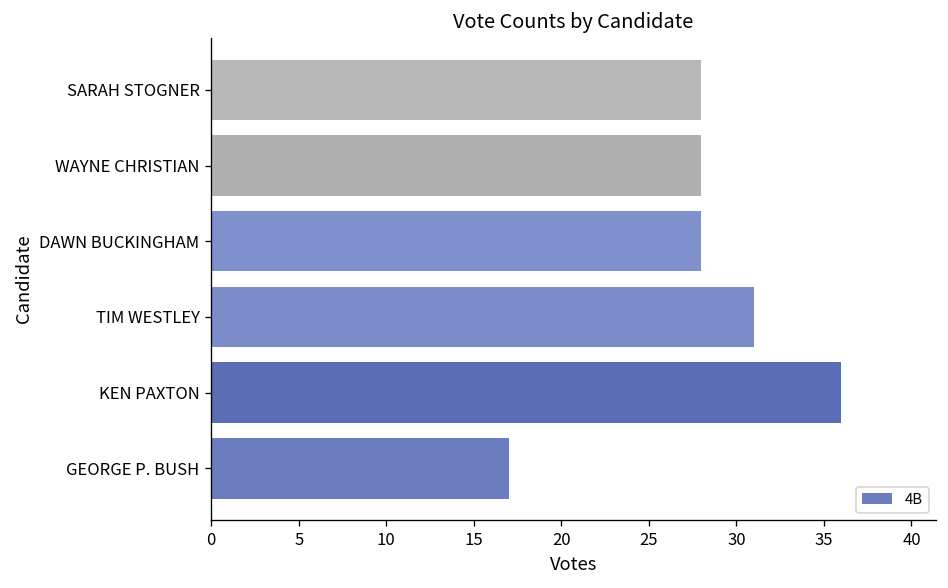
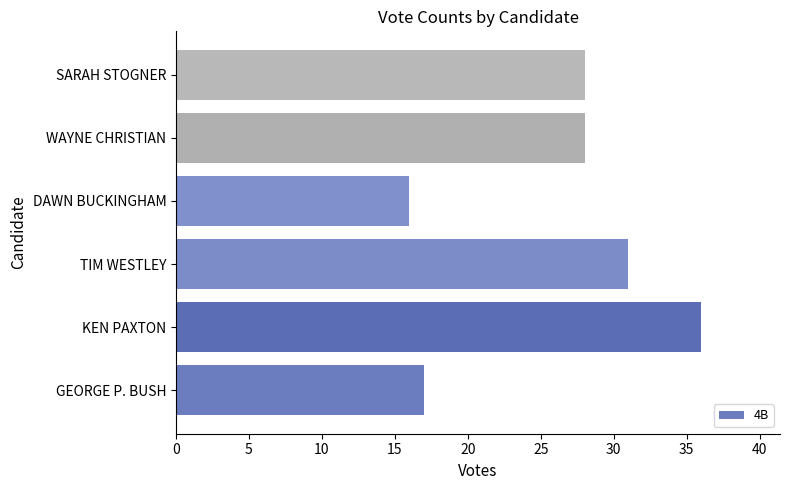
  {
    "SARAH STOGNER": 28,
    "WAYNE CHRISTIAN": 28,
-   "DAWN BUCKINGHAM": 28,
+   "DAWN BUCKINGHAM": 16,
    "TIM WESTLEY": 31,
    "KEN PAXTON": 36,
    "GEORGE P. BUSH": 17
  }
